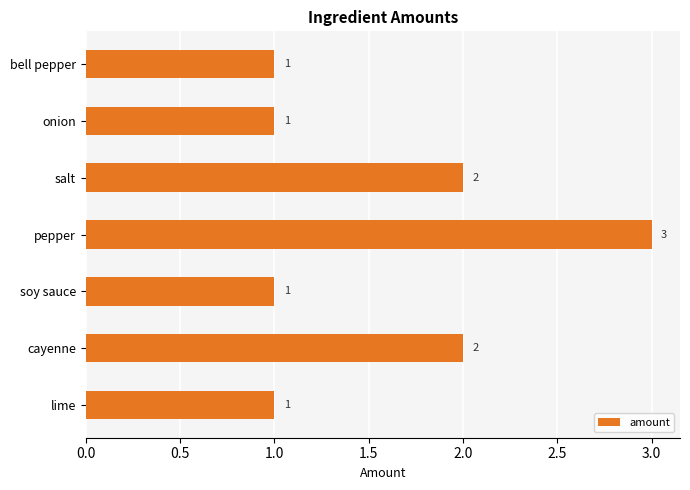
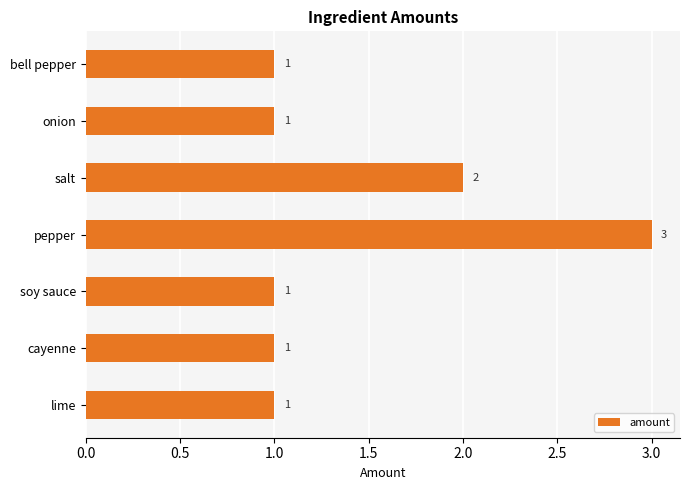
  {
    "bell pepper": 1,
    "onion": 1,
    "salt": 2,
    "pepper": 3,
    "soy sauce": 1,
-   "cayenne": 2,
+   "cayenne": 1,
    "lime": 1
  }
